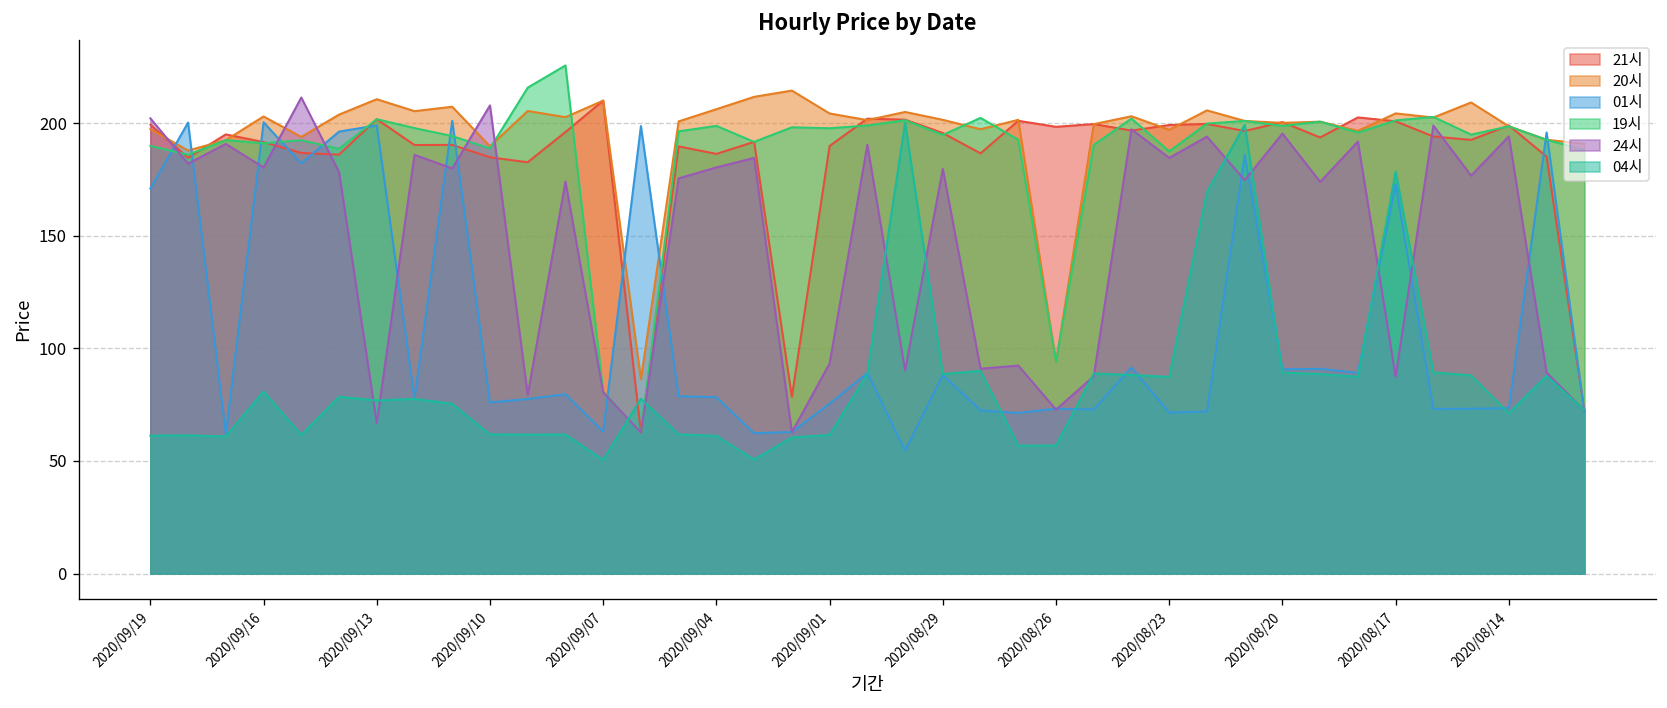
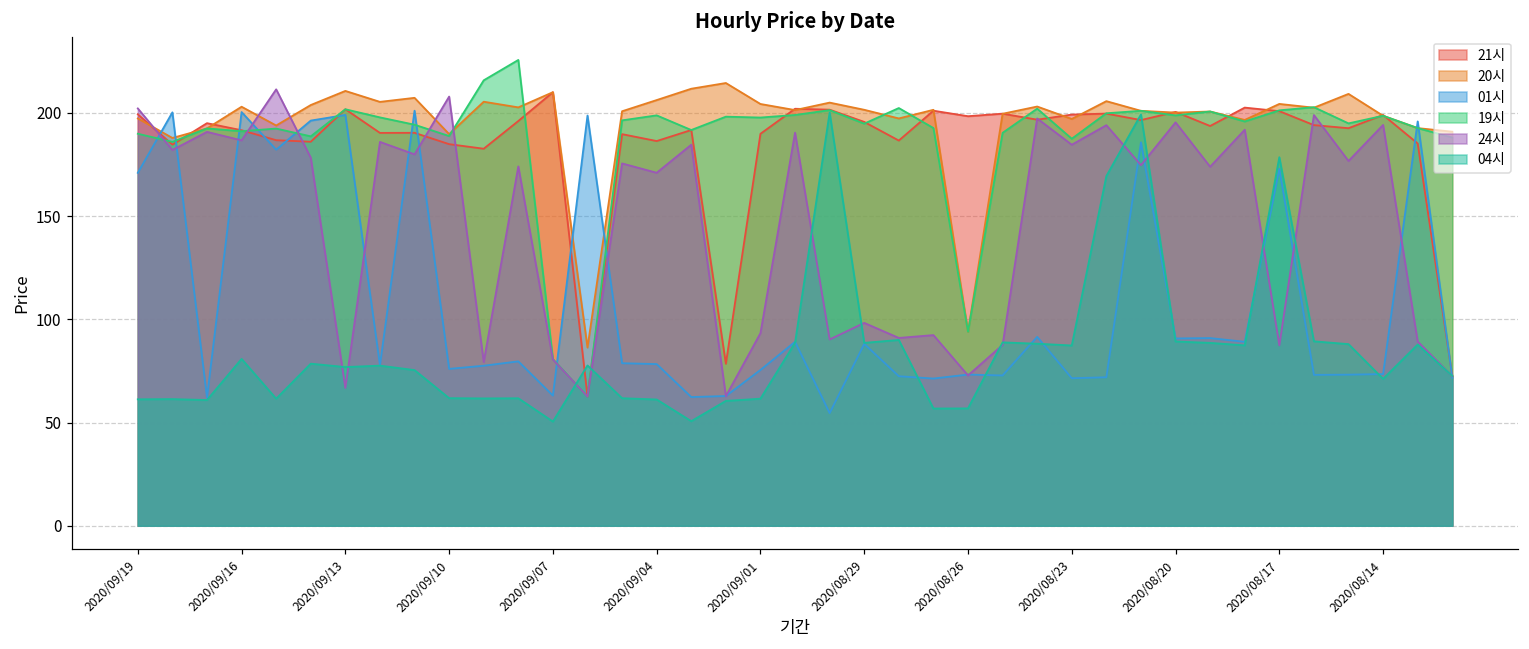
  {
    "24시": {
      "2020/09/19": 202,
-     "2020/09/16": 180,
+     "2020/09/16": 187,
      "2020/09/13": 67,
      "2020/09/10": 208,
-     "2020/09/04": 180,
+     "2020/09/04": 171,
      "2020/09/01": 93,
-     "2020/08/29": 180,
+     "2020/08/29": 98,
      "2020/08/23": 185,
      "2020/08/20": 195,
      "2020/08/17": 87,
      "2020/08/14": 194
    }
  }
